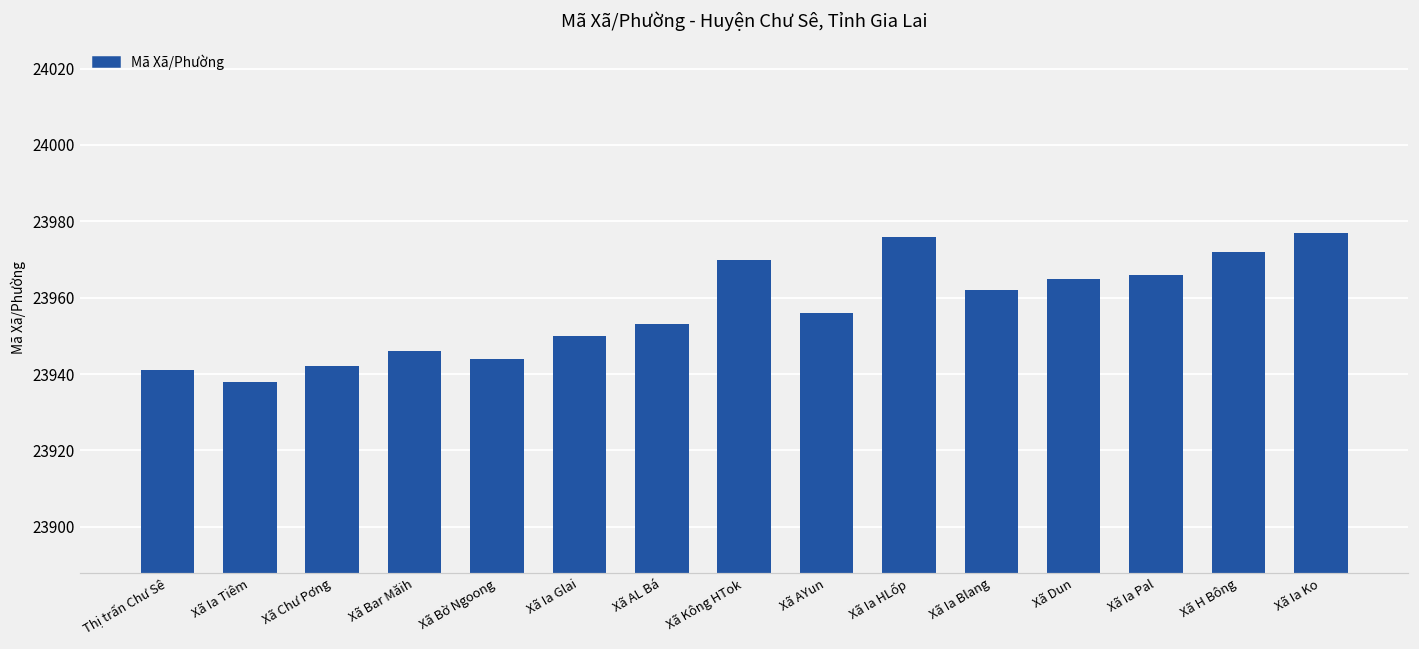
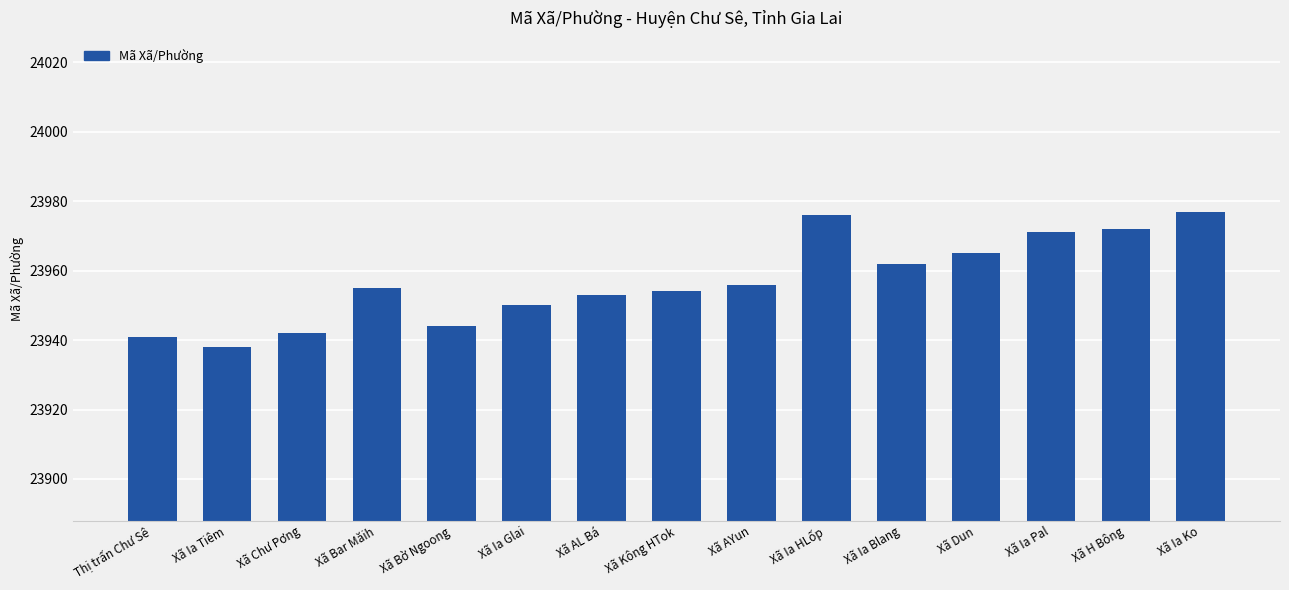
  {
    "Thị trấn Chư Sê": 23941,
    "Xã Ia Tiêm": 23938,
    "Xã Chư Pơng": 23942,
-   "Xã Bar Măih": 23946,
+   "Xã Bar Măih": 23955,
    "Xã Bờ Ngoong": 23944,
    "Xã Ia Glai": 23950,
    "Xã AL Bá": 23953,
-   "Xã Kông HTok": 23970,
+   "Xã Kông HTok": 23954,
    "Xã AYun": 23956,
    "Xã Ia HLốp": 23976,
    "Xã Ia Blang": 23962,
    "Xã Dun": 23965,
-   "Xã Ia Pal": 23966,
+   "Xã Ia Pal": 23971,
    "Xã H Bông": 23972,
    "Xã Ia Ko": 23977
  }
